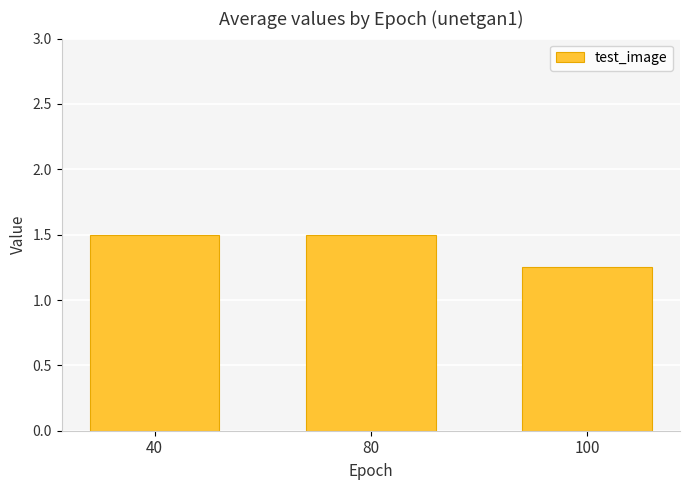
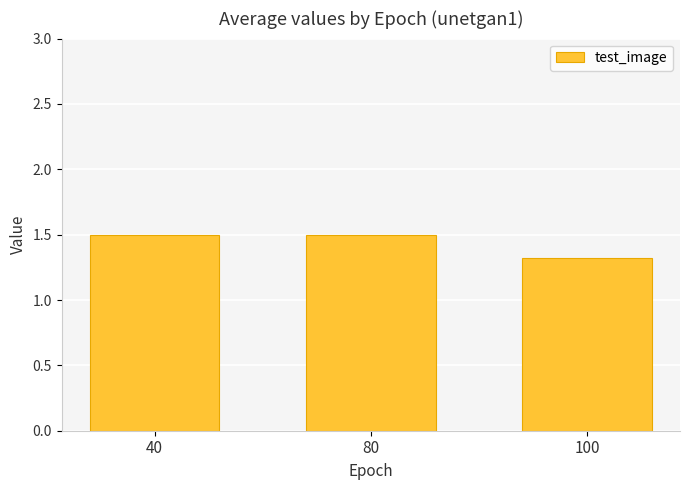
  {
    "40": 1.50,
    "80": 1.50,
-   "100": 1.25
+   "100": 1.32
  }
